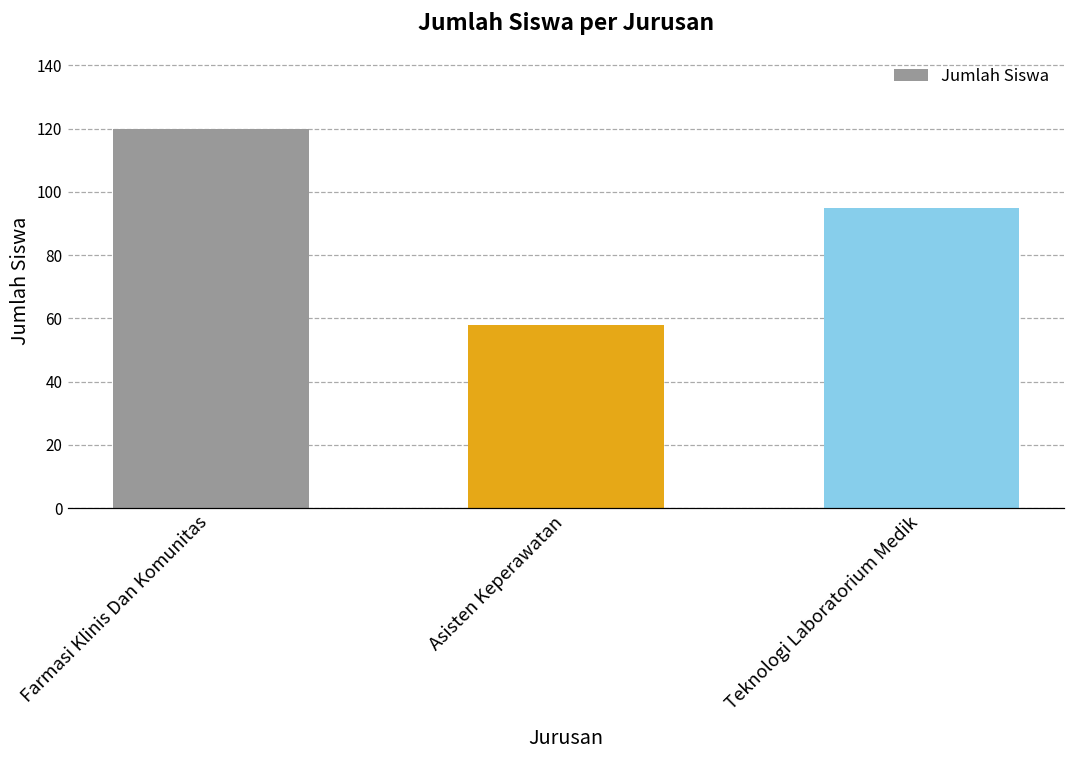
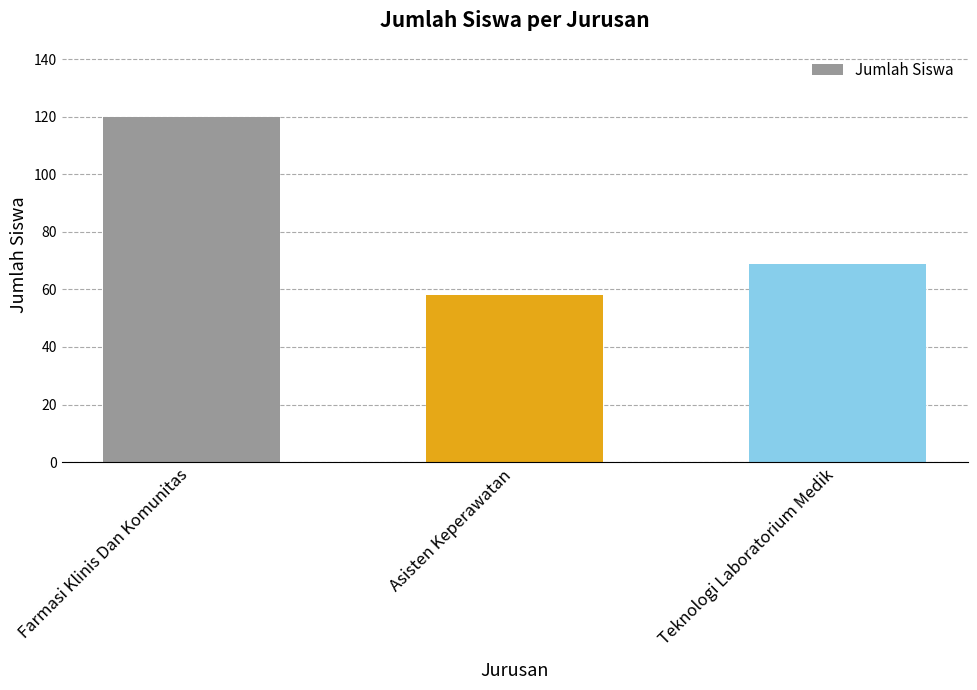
  {
    "Farmasi Klinis Dan Komunitas": 120,
    "Asisten Keperawatan": 58,
-   "Teknologi Laboratorium Medik": 95
+   "Teknologi Laboratorium Medik": 69
  }
